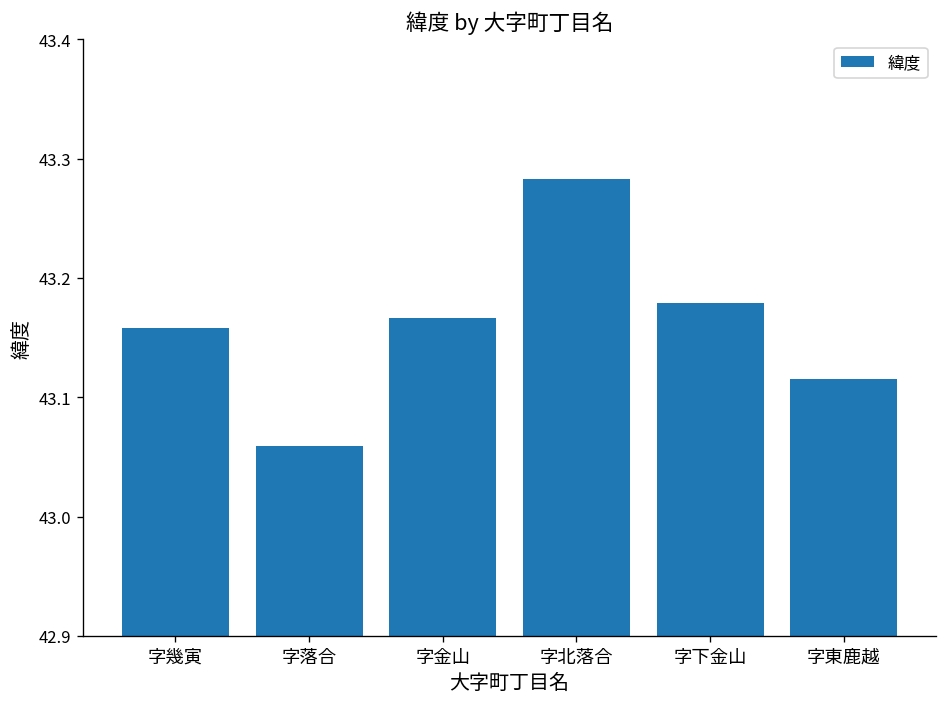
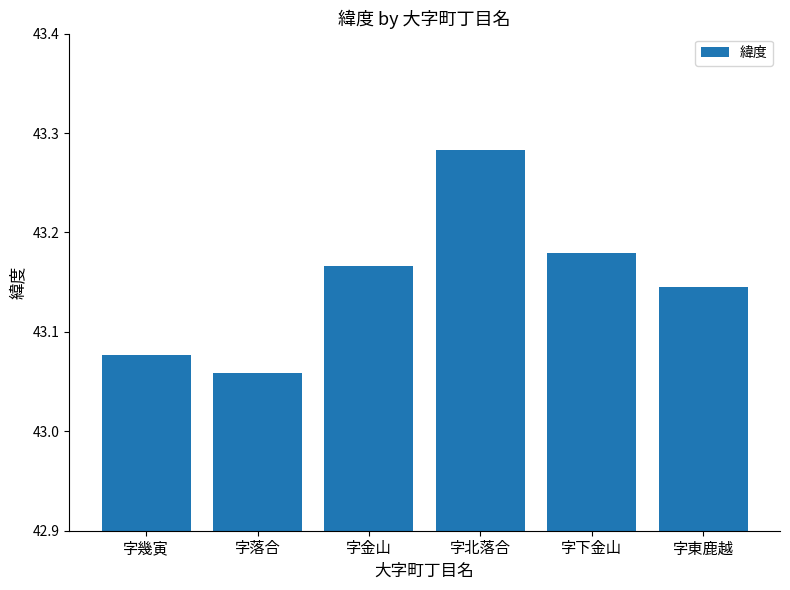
  {
-   "字幾寅": 43.16,
+   "字幾寅": 43.08,
    "字落合": 43.06,
    "字金山": 43.17,
    "字北落合": 43.28,
    "字下金山": 43.18,
-   "字東鹿越": 43.12
+   "字東鹿越": 43.15
  }
